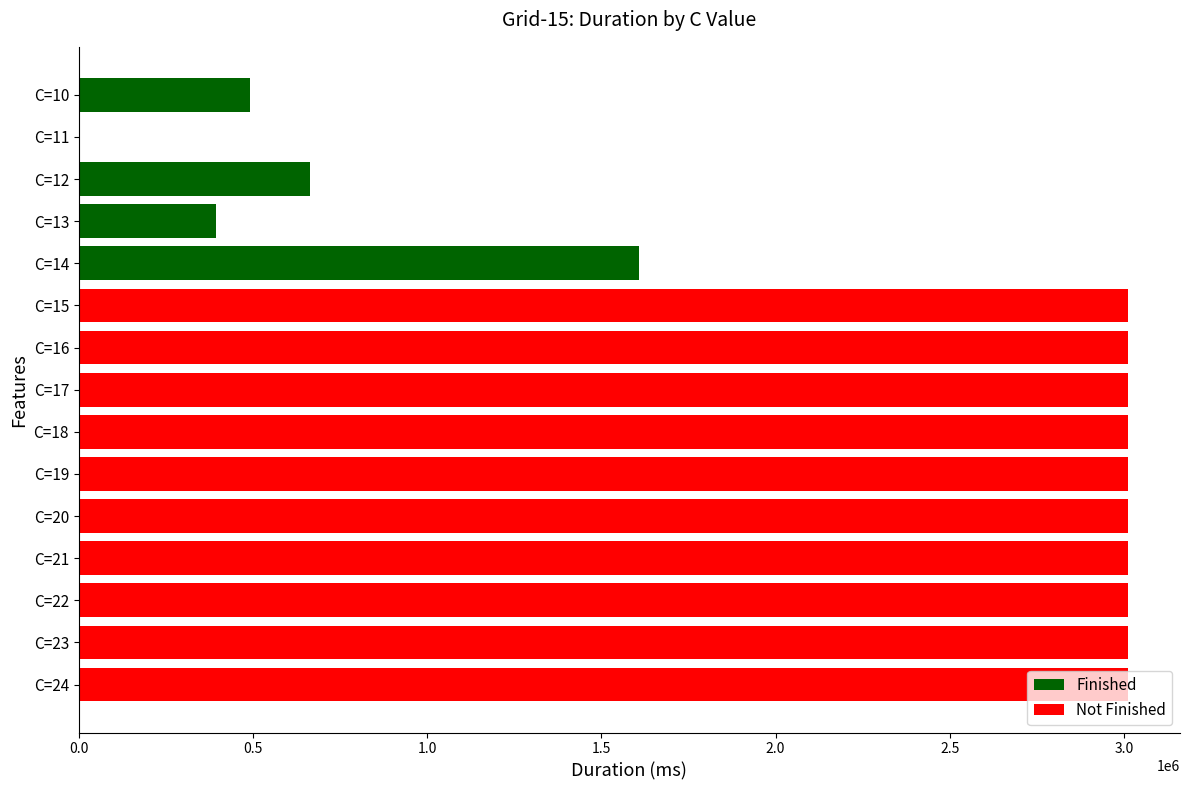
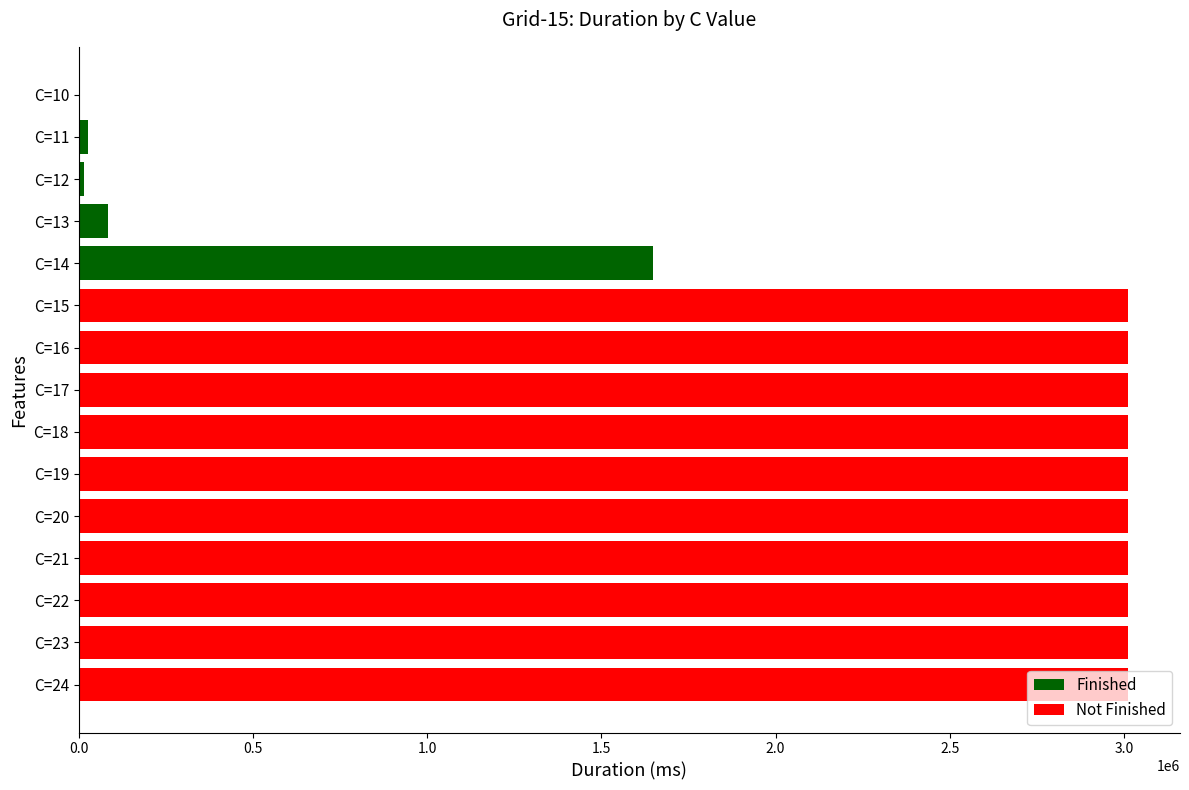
  {
-   "C=10": 490000,
-   "C=11": 0,
-   "C=12": 660000,
-   "C=13": 390000,
-   "C=14": 1610000,
+   "C=10": 0,
+   "C=11": 30000,
+   "C=12": 20000,
+   "C=13": 80000,
+   "C=14": 1650000,
    "C=15": 3010000,
    "C=16": 3010000,
    "C=17": 3010000,
    "C=18": 3010000,
    "C=19": 3010000,
    "C=20": 3010000,
    "C=21": 3010000,
    "C=22": 3010000,
    "C=23": 3010000
  }
